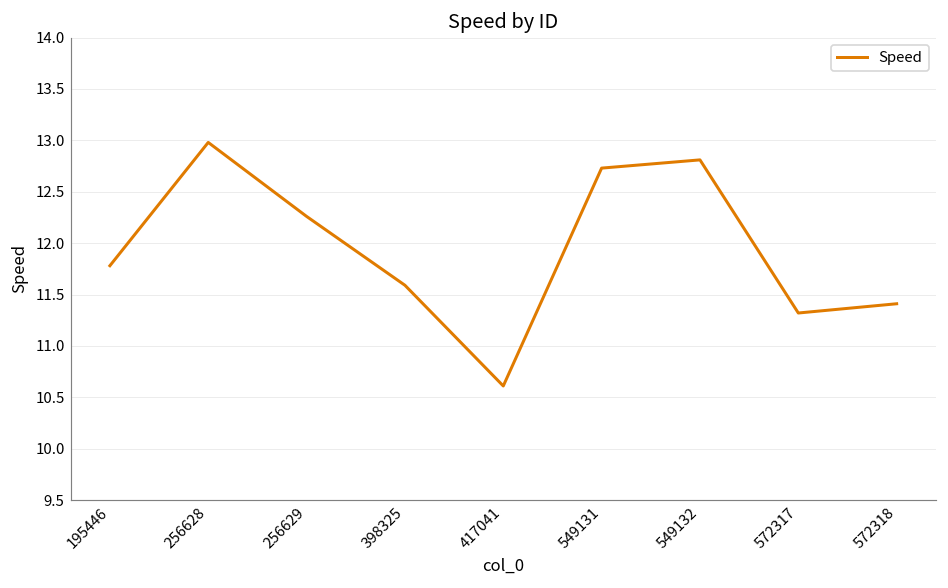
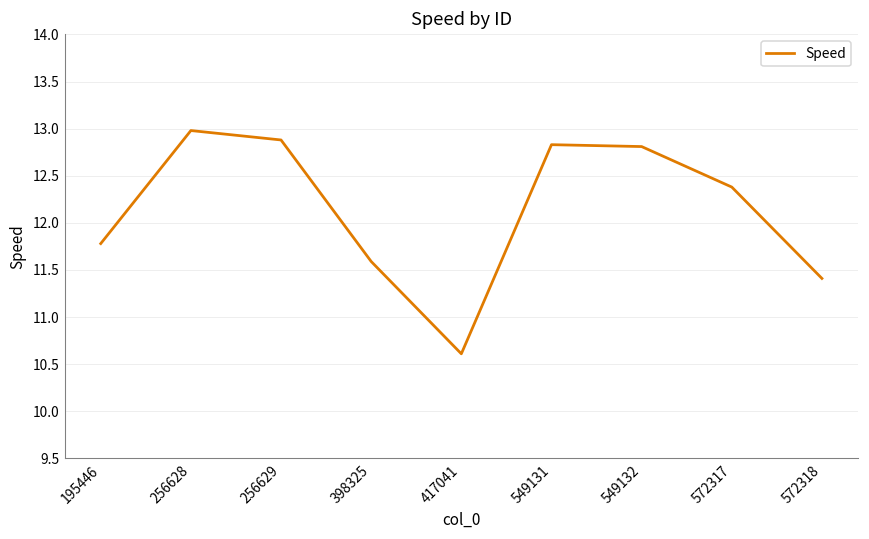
  {
    "195446": 11.8,
    "256628": 13.0,
-   "256629": 12.3,
+   "256629": 12.9,
    "398325": 11.6,
    "417041": 10.6,
-   "549131": 12.7,
+   "549131": 12.8,
    "549132": 12.8,
-   "572317": 11.3,
+   "572317": 12.4,
    "572318": 11.4
  }
